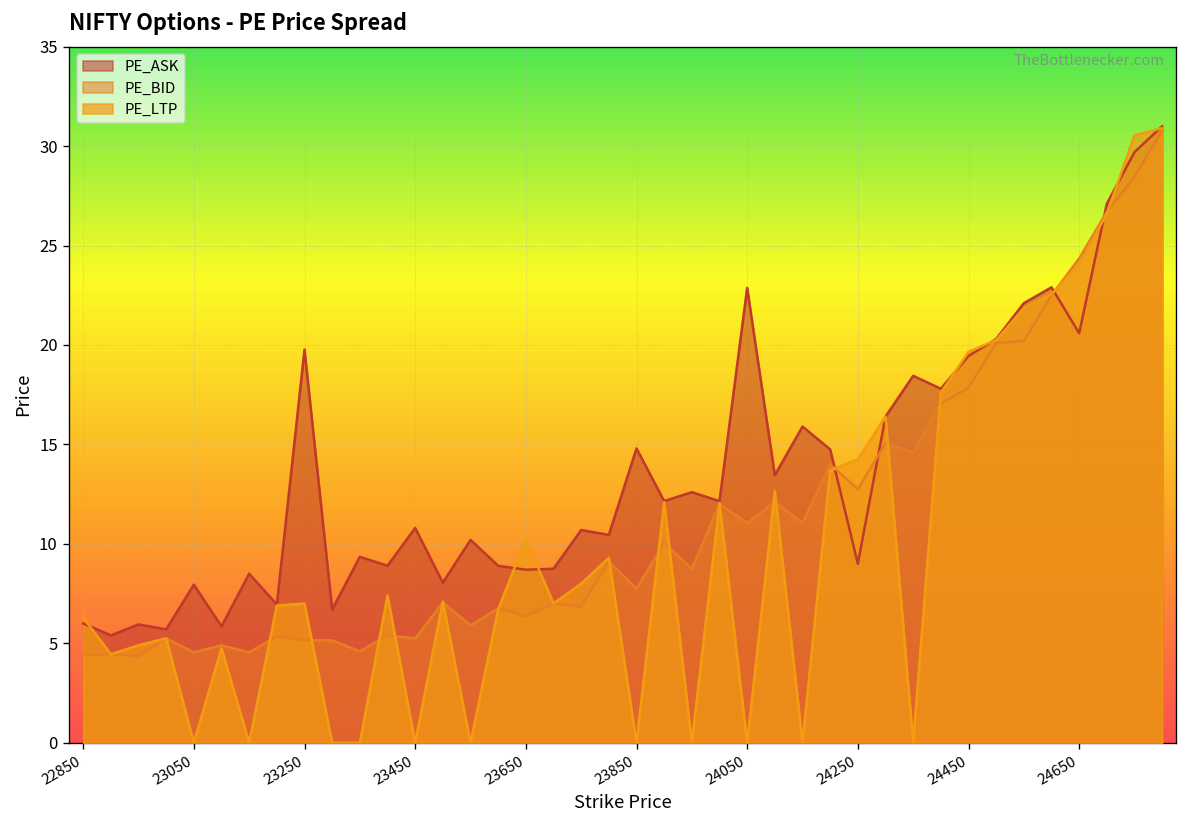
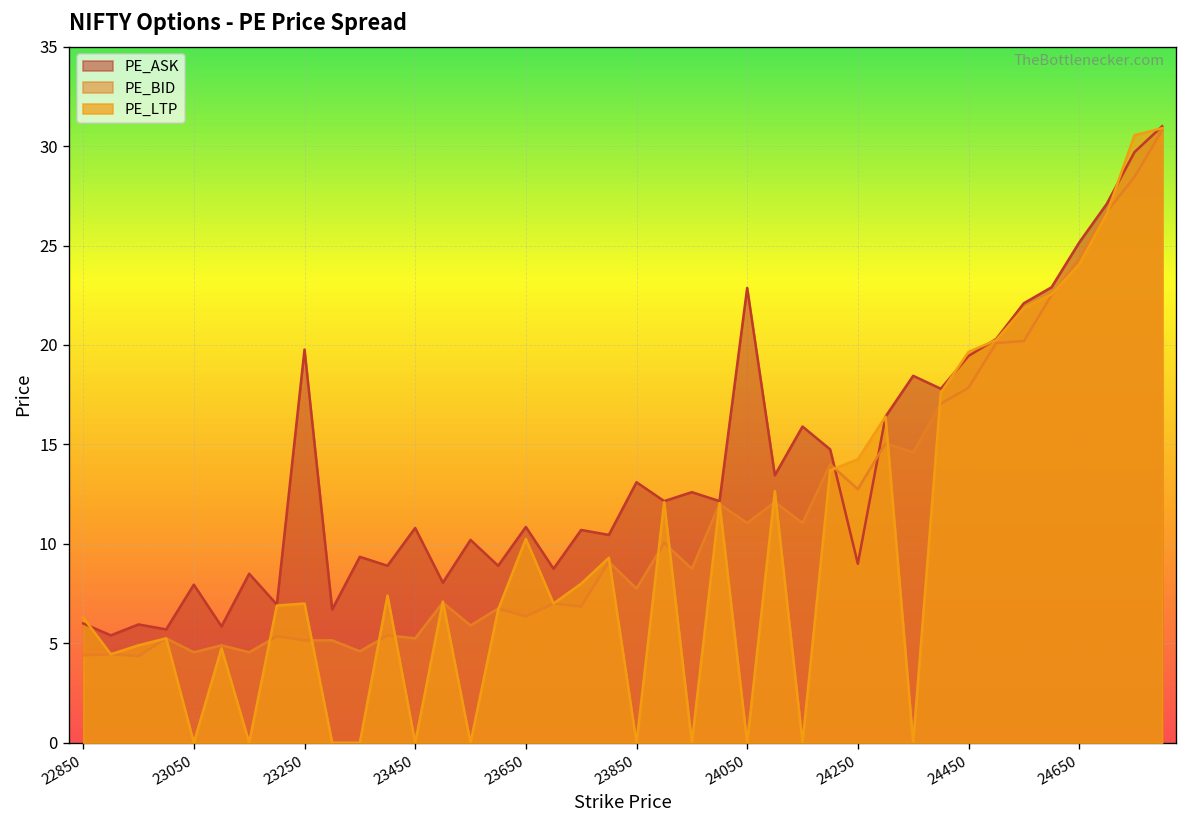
  {
    "PE_ASK": {
      "22850": 6.0,
      "23050": 8.0,
      "23250": 19.8,
      "23450": 10.8,
-     "23650": 8.7,
-     "23850": 14.8,
+     "23650": 10.9,
+     "23850": 13.1,
      "24050": 22.9,
      "24250": 9.0,
      "24450": 19.5,
-     "24650": 20.6
+     "24650": 25.2
    }
  }
